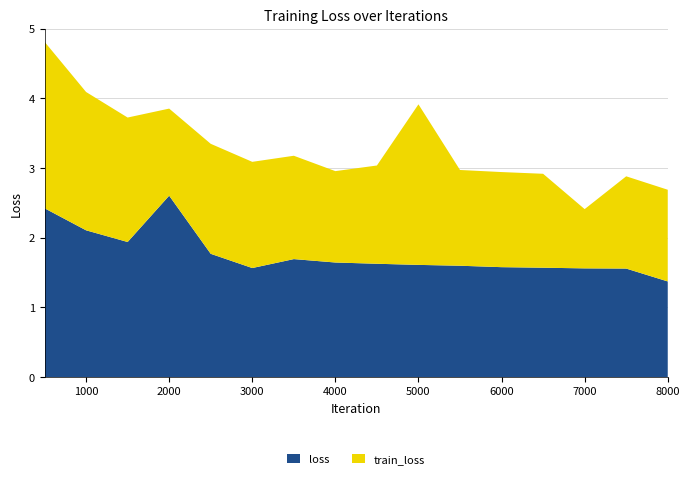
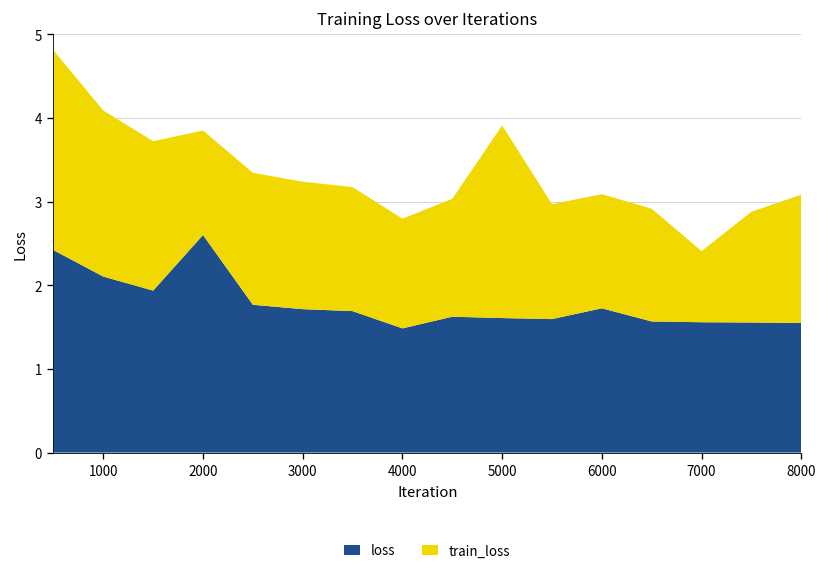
  {
    "loss": {
-     "3000": 1.6,
-     "4000": 1.6,
-     "6000": 1.6,
-     "8000": 1.4
+     "3000": 1.7,
+     "4000": 1.5,
+     "6000": 1.7,
+     "8000": 1.6
    },
    "train_loss": {
      "1000": 2.0,
      "2000": 1.2,
      "3000": 1.5,
      "4000": 1.3,
      "5000": 2.3,
      "6000": 1.4,
      "7000": 0.9,
-     "8000": 1.3
+     "8000": 1.5
    }
  }
